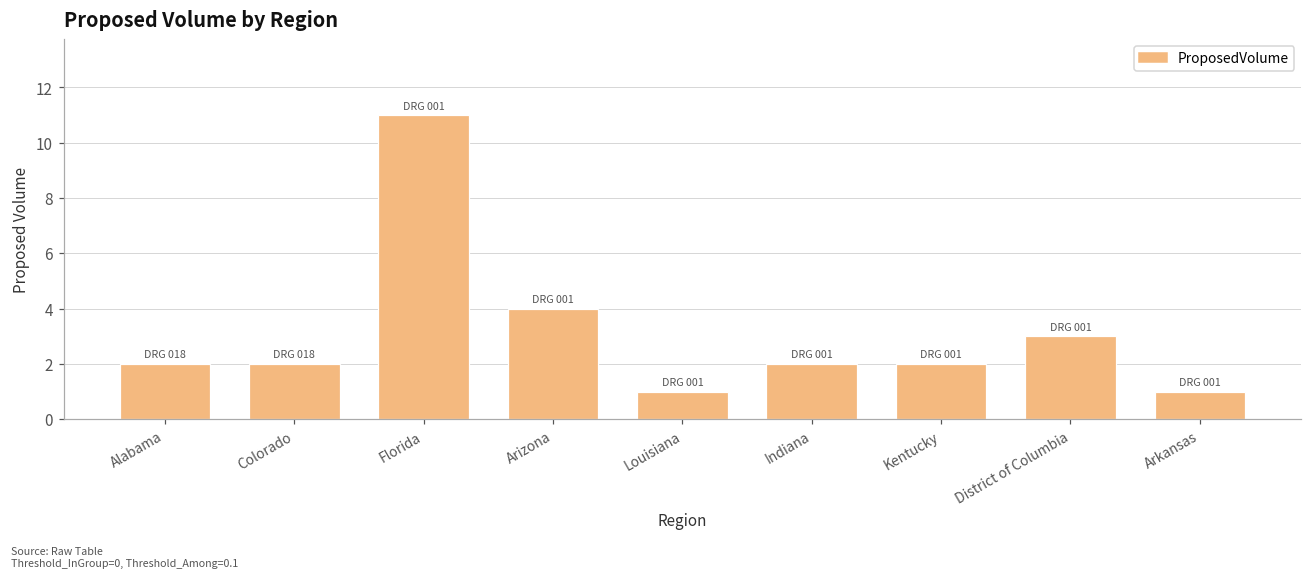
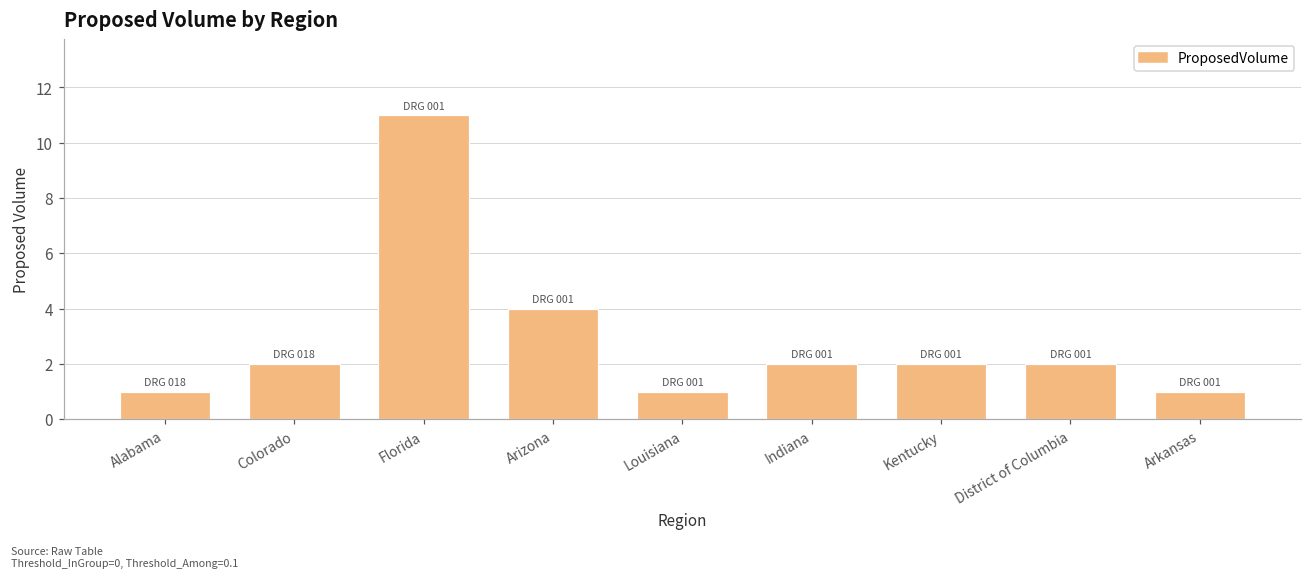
  {
-   "Alabama": 2,
-   "District of Columbia": 3
+   "Alabama": 1,
+   "District of Columbia": 2
  }
